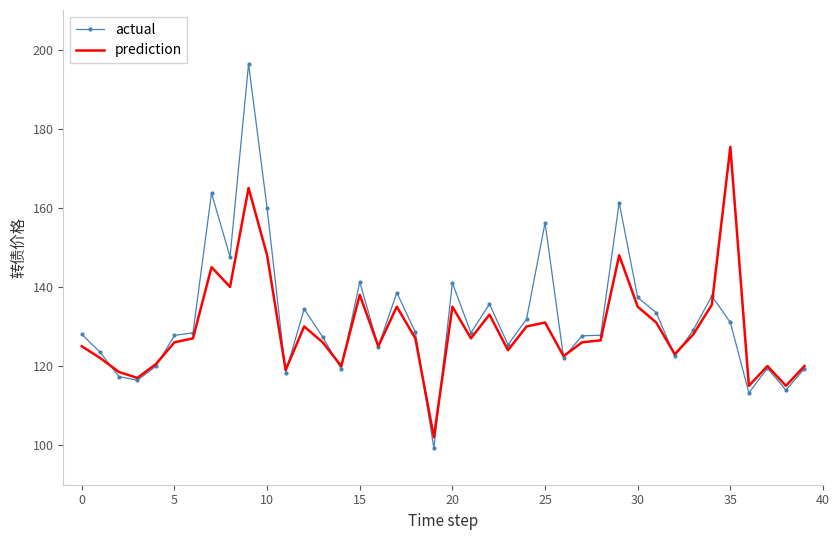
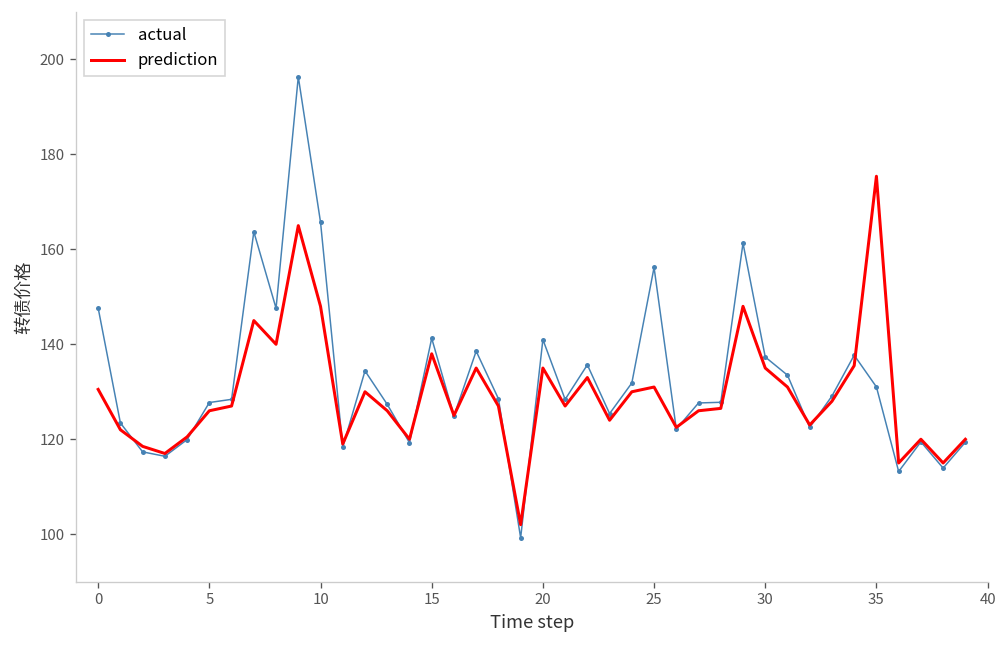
  {
    "actual": {
-     "0": 128,
+     "0": 148,
      "5": 128,
-     "10": 160,
+     "10": 166,
      "15": 141,
      "20": 141,
      "25": 156,
      "30": 137,
      "35": 131
    },
    "prediction": {
-     "0": 125,
+     "0": 131,
      "5": 126,
      "10": 148,
      "15": 138,
      "20": 135,
      "25": 131,
      "30": 135,
      "35": 175
    }
  }
